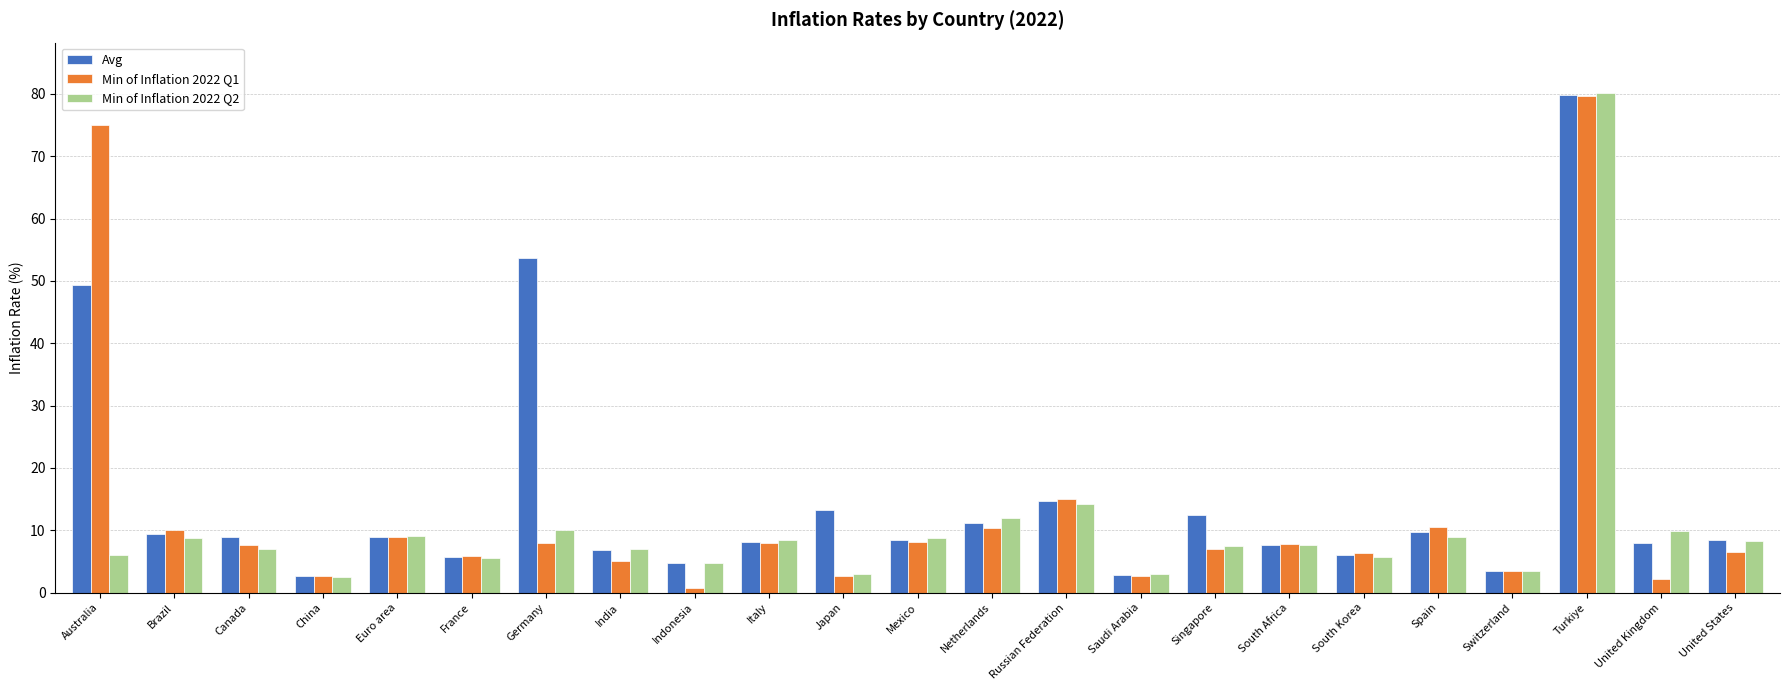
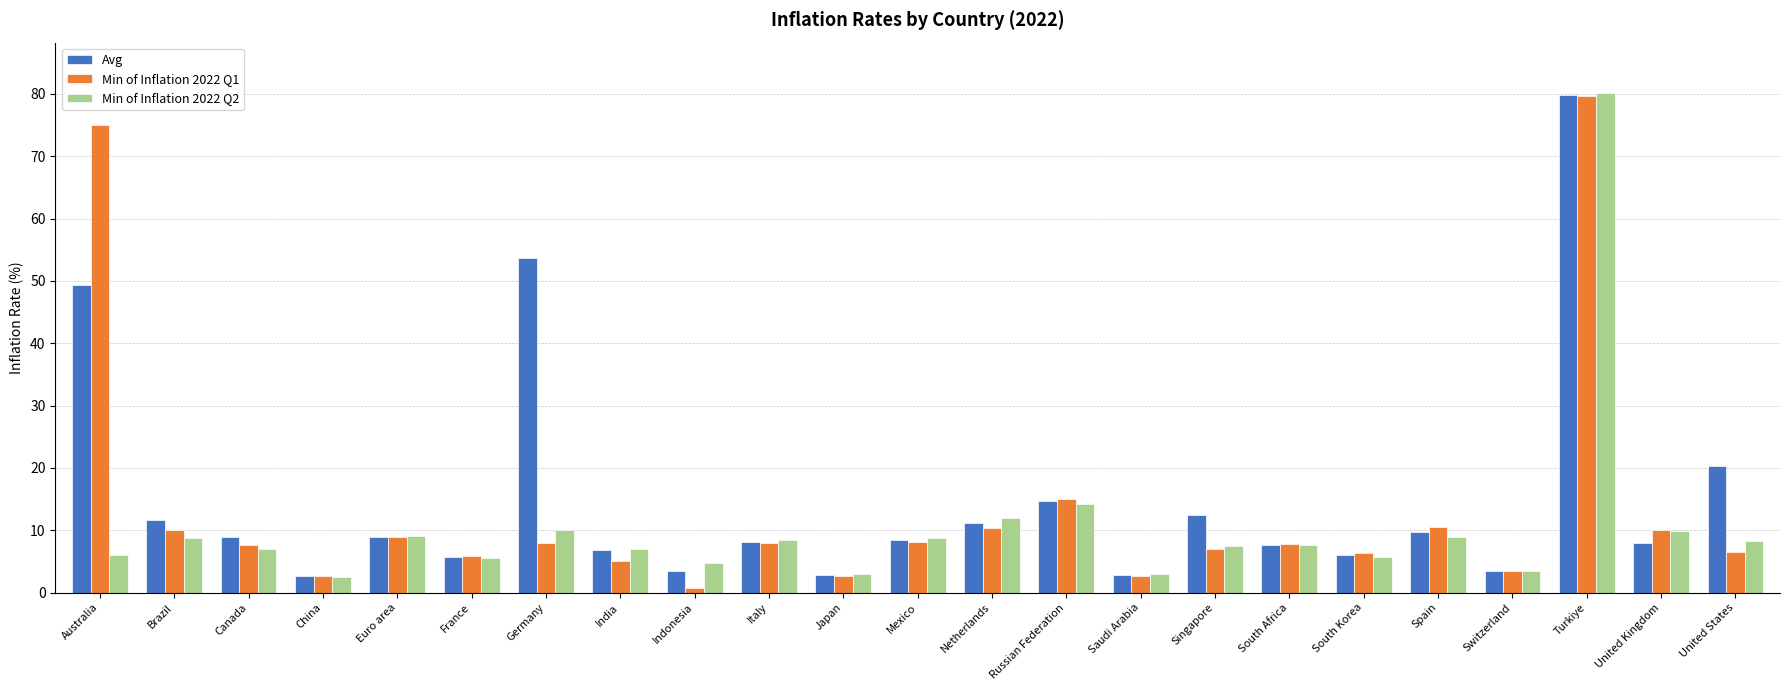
  {
    "Avg": {
      "Australia": 49,
-     "Brazil": 9,
+     "Brazil": 12,
      "Canada": 9,
      "China": 3,
      "Euro area": 9,
      "France": 6,
      "Germany": 54,
      "India": 7,
-     "Indonesia": 5,
+     "Indonesia": 3,
      "Italy": 8,
-     "Japan": 13,
+     "Japan": 3,
      "Mexico": 8,
      "Netherlands": 11,
      "Russian Federation": 15,
      "Saudi Arabia": 3,
      "Singapore": 13,
      "South Africa": 8,
      "South Korea": 6,
      "Spain": 10,
      "Switzerland": 3,
      "Turkiye": 80,
      "United Kingdom": 8,
-     "United States": 8
+     "United States": 20
    },
    "Min of Inflation 2022 Q1": {
      "Australia": 75,
      "Brazil": 10,
      "Canada": 8,
      "China": 3,
      "Euro area": 9,
      "France": 6,
      "Germany": 8,
      "India": 5,
      "Indonesia": 1,
      "Italy": 8,
      "Japan": 3,
      "Mexico": 8,
      "Netherlands": 10,
      "Russian Federation": 15,
      "Saudi Arabia": 3,
      "Singapore": 7,
      "South Africa": 8,
      "South Korea": 6,
      "Spain": 11,
      "Switzerland": 3,
      "Turkiye": 80,
-     "United Kingdom": 2,
+     "United Kingdom": 10,
      "United States": 7
    },
    "Min of Inflation 2022 Q2": {
      "Australia": 6,
      "Brazil": 9,
      "Canada": 7,
      "China": 3,
      "Euro area": 9,
      "France": 6,
      "Germany": 10,
      "India": 7,
      "Indonesia": 5,
      "Italy": 8,
      "Japan": 3,
      "Mexico": 9,
      "Netherlands": 12,
      "Russian Federation": 14,
      "Saudi Arabia": 3,
      "Singapore": 8,
      "South Africa": 8,
      "South Korea": 6,
      "Spain": 9,
      "Switzerland": 4,
      "Turkiye": 80,
      "United Kingdom": 10,
      "United States": 8
    }
  }
